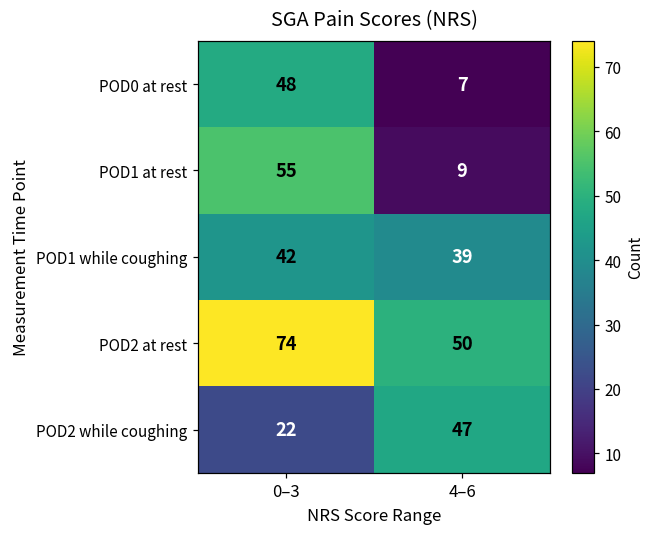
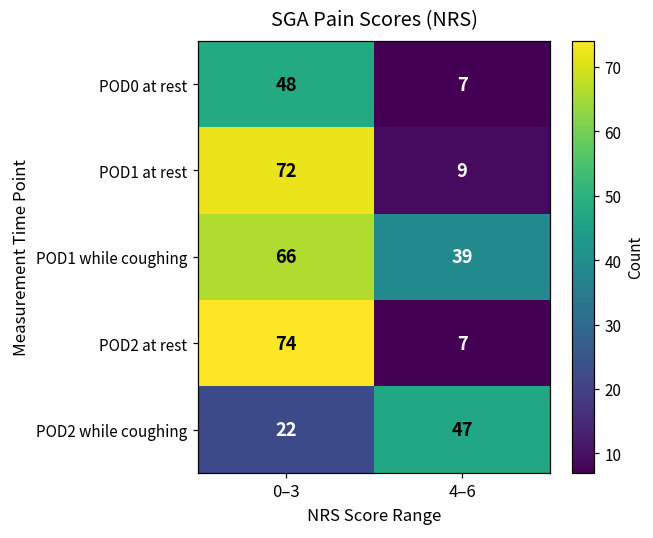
  {
    "POD0 at rest": {
      "0–3": 48,
      "4–6": 7
    },
    "POD1 at rest": {
-     "0–3": 55,
+     "0–3": 72,
      "4–6": 9
    },
    "POD1 while coughing": {
-     "0–3": 42,
+     "0–3": 66,
      "4–6": 39
    },
    "POD2 at rest": {
      "0–3": 74,
-     "4–6": 50
+     "4–6": 7
    },
    "POD2 while coughing": {
      "0–3": 22,
      "4–6": 47
    }
  }
